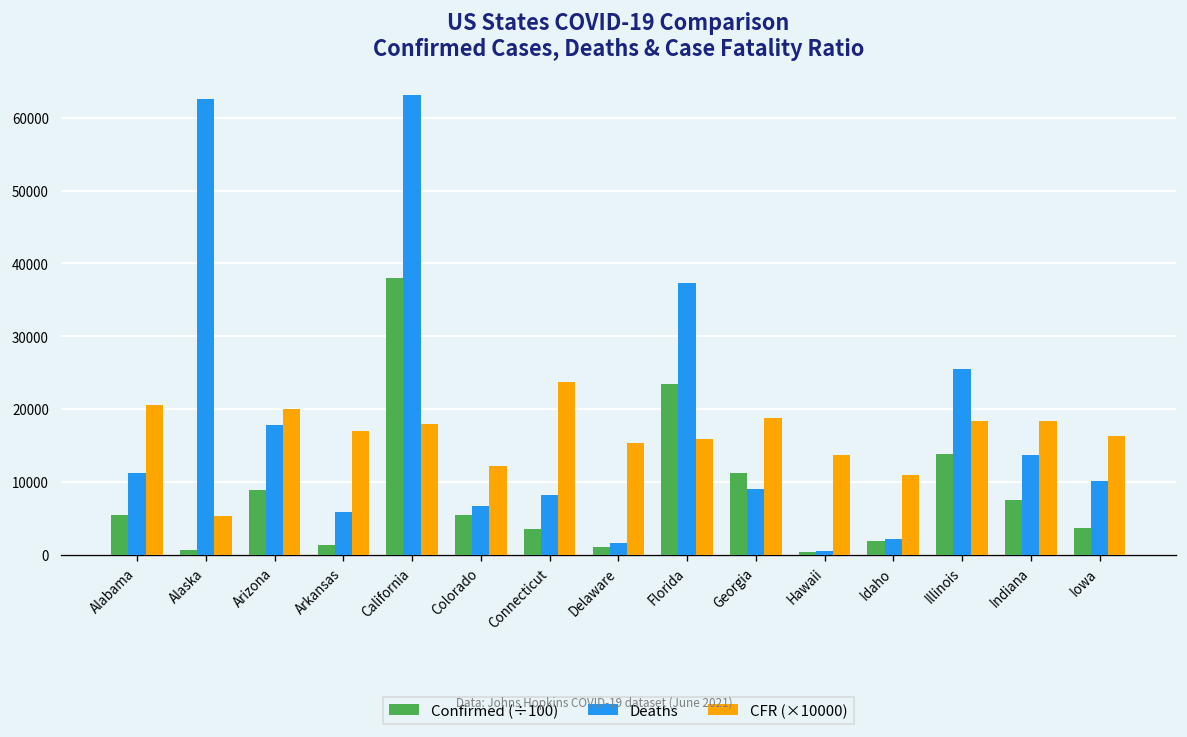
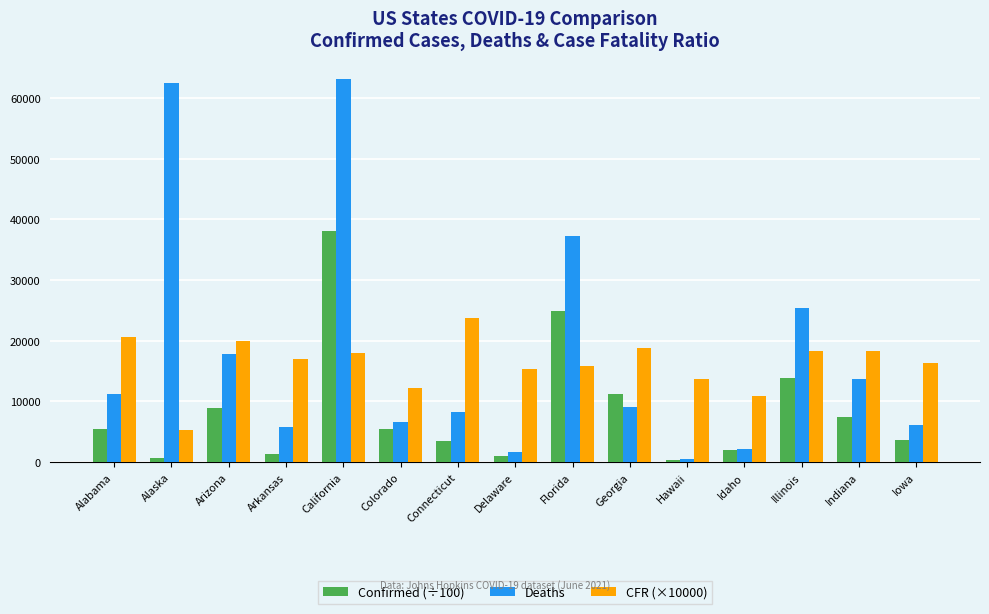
  {
    "Confirmed (÷100)": {
      "Alabama": 5000,
      "Alaska": 1000,
      "Arizona": 9000,
      "Arkansas": 1000,
      "California": 38000,
      "Colorado": 6000,
      "Connecticut": 3000,
      "Delaware": 1000,
-     "Florida": 23000,
+     "Florida": 25000,
      "Georgia": 11000,
      "Idaho": 2000,
      "Illinois": 14000,
      "Indiana": 7000,
      "Iowa": 4000
    },
    "Deaths": {
      "Alabama": 11000,
      "Alaska": 63000,
      "Arizona": 18000,
      "Arkansas": 6000,
      "California": 63000,
      "Colorado": 7000,
      "Connecticut": 8000,
      "Delaware": 2000,
      "Florida": 37000,
      "Georgia": 9000,
      "Hawaii": 1000,
      "Idaho": 2000,
      "Illinois": 25000,
      "Indiana": 14000,
-     "Iowa": 10000
+     "Iowa": 6000
    },
    "CFR (×10000)": {
      "Alabama": 21000,
      "Alaska": 5000,
      "Arizona": 20000,
      "Arkansas": 17000,
      "California": 18000,
      "Colorado": 12000,
      "Connecticut": 24000,
      "Delaware": 15000,
      "Florida": 16000,
      "Georgia": 19000,
      "Hawaii": 14000,
      "Idaho": 11000,
      "Illinois": 18000,
      "Indiana": 18000,
      "Iowa": 16000
    }
  }
